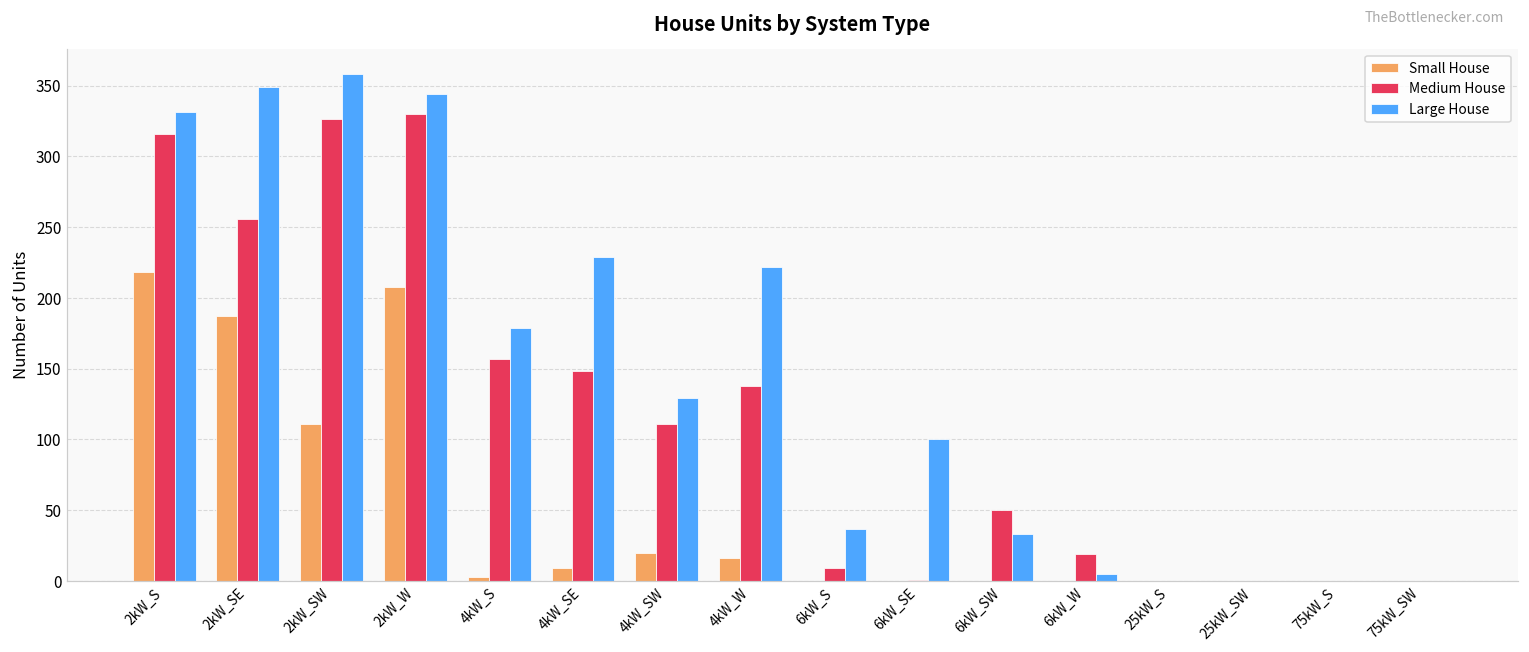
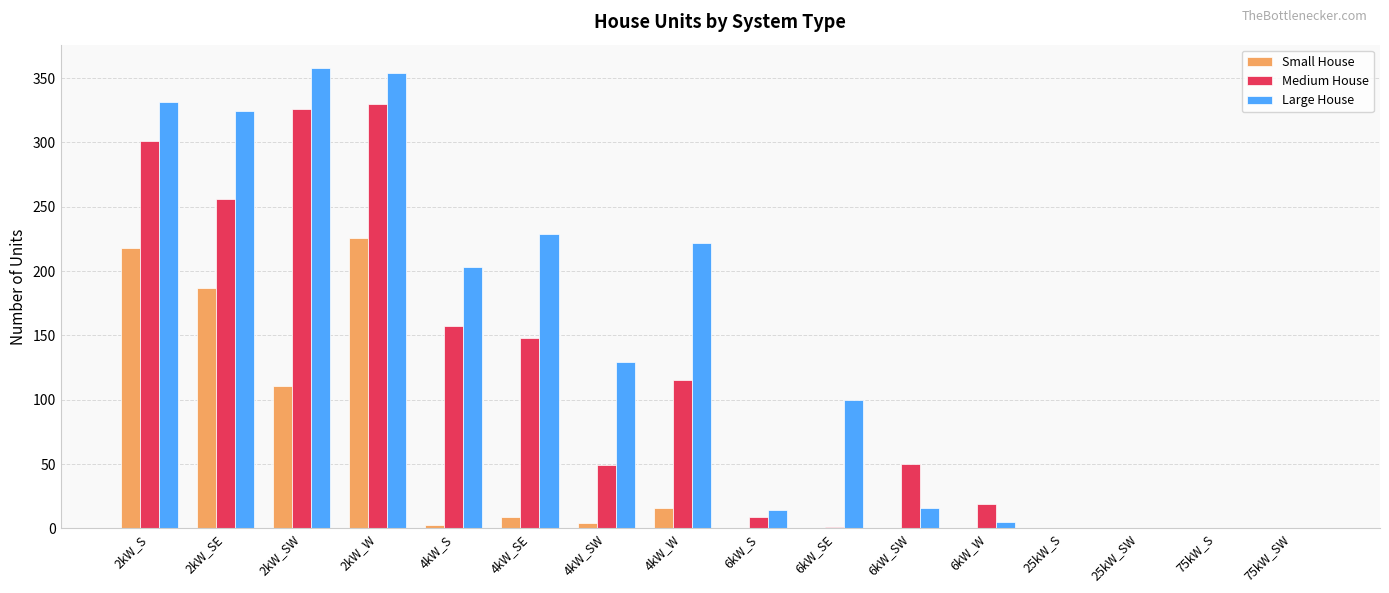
  {
    "Small House": {
      "2kW_S": 218,
      "2kW_SE": 187,
      "2kW_SW": 111,
-     "2kW_W": 208,
+     "2kW_W": 226,
      "4kW_S": 3,
      "4kW_SE": 9,
-     "4kW_SW": 20,
+     "4kW_SW": 4,
      "4kW_W": 16,
      "6kW_S": 0,
      "6kW_SE": 0,
      "6kW_SW": 0,
      "6kW_W": 0,
      "25kW_S": 0,
      "25kW_SW": 0,
      "75kW_S": 0,
      "75kW_SW": 0
    },
    "Medium House": {
-     "2kW_S": 316,
+     "2kW_S": 301,
      "2kW_SE": 256,
      "2kW_SW": 326,
      "2kW_W": 330,
      "4kW_S": 157,
      "4kW_SE": 148,
-     "4kW_SW": 111,
-     "4kW_W": 138,
+     "4kW_SW": 49,
+     "4kW_W": 115,
      "6kW_S": 9,
      "6kW_SW": 50,
      "6kW_W": 19,
      "25kW_S": 0,
      "25kW_SW": 0,
      "75kW_S": 0,
      "75kW_SW": 0
    },
    "Large House": {
      "2kW_S": 331,
-     "2kW_SE": 349,
+     "2kW_SE": 324,
      "2kW_SW": 358,
-     "2kW_W": 344,
-     "4kW_S": 179,
+     "2kW_W": 354,
+     "4kW_S": 203,
      "4kW_SE": 229,
      "4kW_SW": 129,
      "4kW_W": 222,
-     "6kW_S": 37,
+     "6kW_S": 14,
      "6kW_SE": 100,
-     "6kW_SW": 33,
+     "6kW_SW": 16,
      "6kW_W": 5,
      "25kW_S": 0,
      "25kW_SW": 0,
      "75kW_S": 0,
      "75kW_SW": 0
    }
  }
